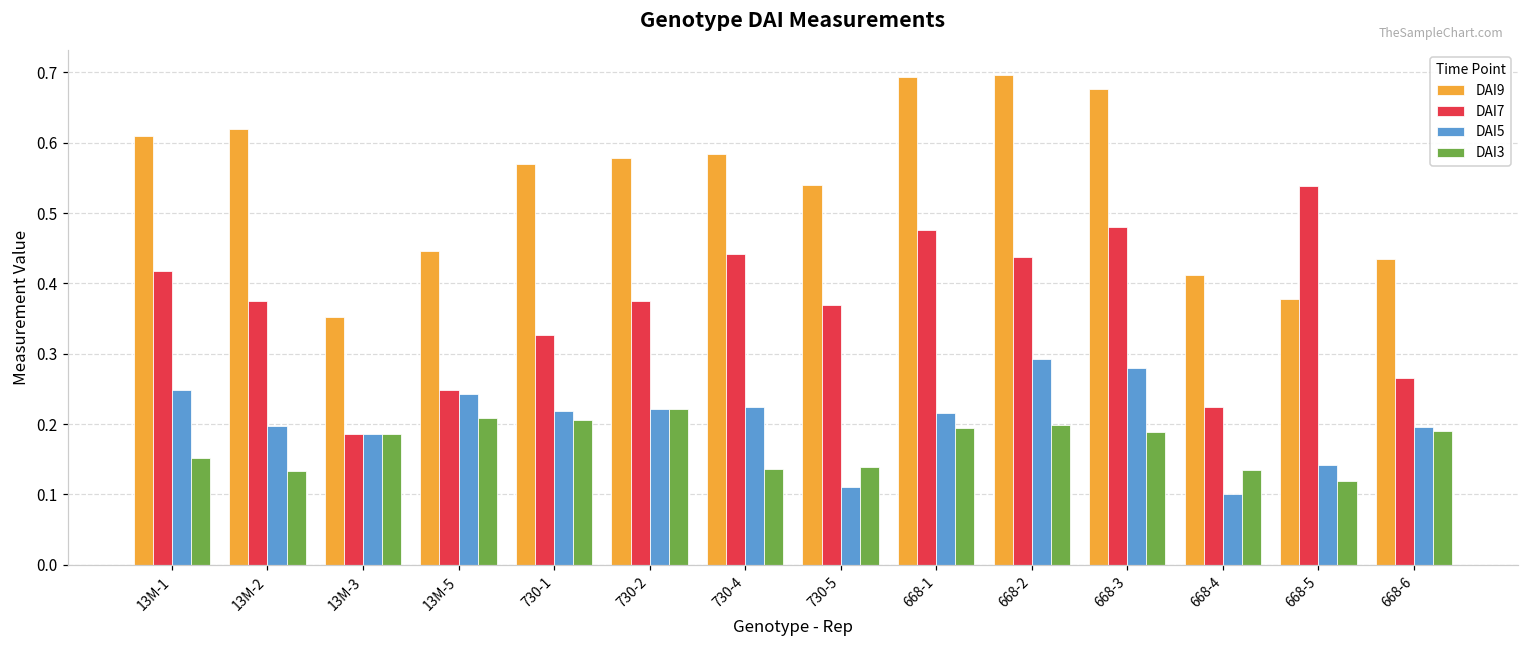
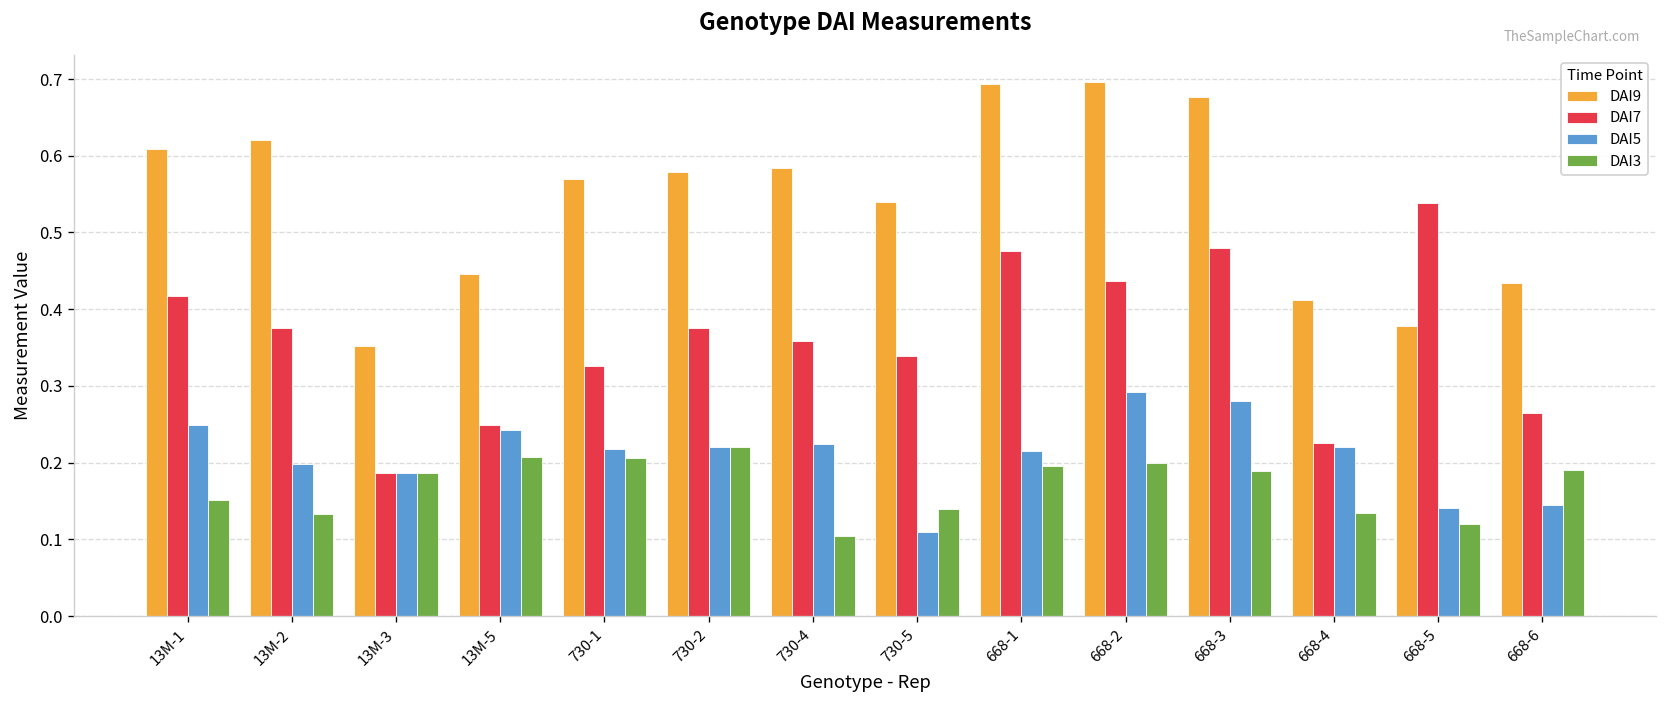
  {
    "DAI9": {
      "13M-1": 0.61,
      "13M-2": 0.62,
      "13M-3": 0.35,
      "13M-5": 0.45,
      "730-1": 0.57,
      "730-2": 0.58,
      "730-4": 0.58,
      "730-5": 0.54,
      "668-1": 0.69,
      "668-2": 0.70,
      "668-3": 0.68,
      "668-4": 0.41,
      "668-5": 0.38,
      "668-6": 0.43
    },
    "DAI7": {
      "13M-1": 0.42,
      "13M-2": 0.38,
      "13M-3": 0.19,
      "13M-5": 0.25,
      "730-1": 0.33,
      "730-2": 0.38,
-     "730-4": 0.44,
-     "730-5": 0.37,
+     "730-4": 0.36,
+     "730-5": 0.34,
      "668-1": 0.48,
      "668-2": 0.44,
      "668-3": 0.48,
      "668-4": 0.23,
      "668-5": 0.54,
      "668-6": 0.27
    },
    "DAI5": {
      "13M-1": 0.25,
      "13M-2": 0.20,
      "13M-3": 0.19,
      "13M-5": 0.24,
      "730-1": 0.22,
      "730-2": 0.22,
      "730-4": 0.22,
      "730-5": 0.11,
      "668-1": 0.22,
      "668-2": 0.29,
      "668-3": 0.28,
-     "668-4": 0.10,
+     "668-4": 0.22,
      "668-5": 0.14,
-     "668-6": 0.20
+     "668-6": 0.15
    },
    "DAI3": {
      "13M-1": 0.15,
      "13M-2": 0.13,
      "13M-3": 0.19,
      "13M-5": 0.21,
      "730-1": 0.21,
      "730-2": 0.22,
-     "730-4": 0.14,
+     "730-4": 0.10,
      "730-5": 0.14,
      "668-1": 0.20,
      "668-2": 0.20,
      "668-3": 0.19,
      "668-4": 0.14,
      "668-5": 0.12,
      "668-6": 0.19
    }
  }
